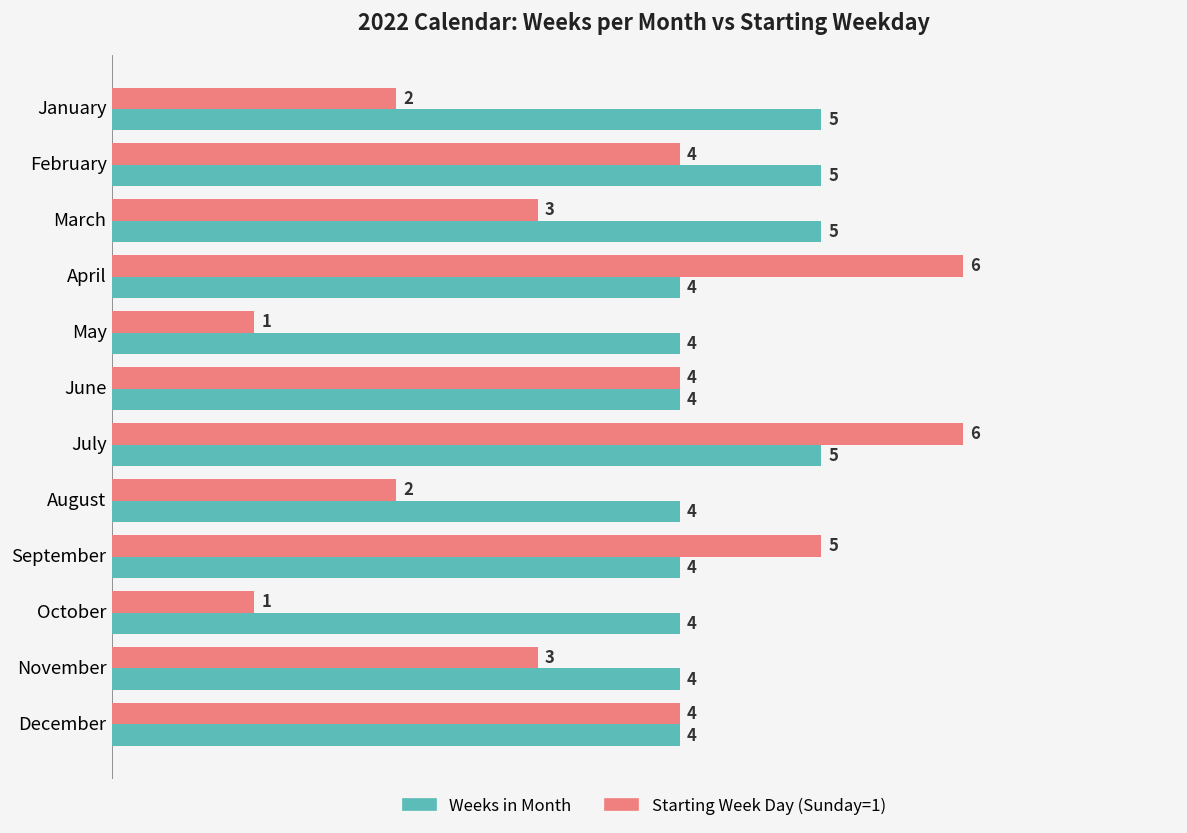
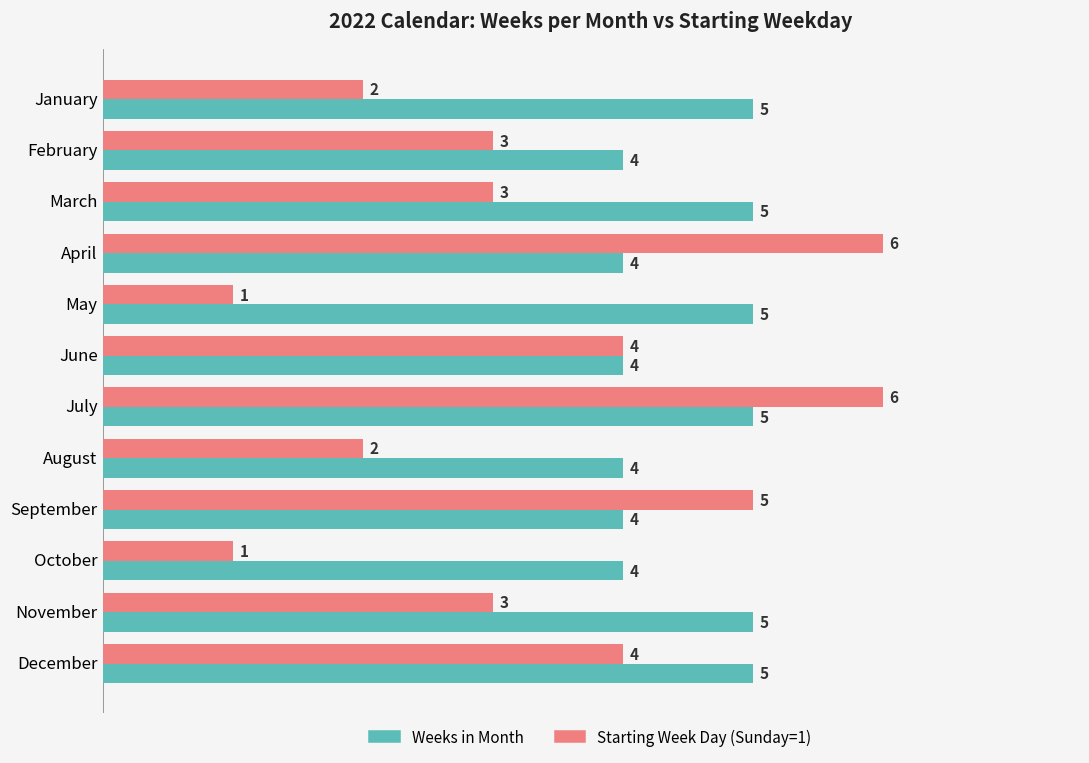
  {
    "Weeks in Month": {
      "January": 5,
-     "February": 5,
+     "February": 4,
      "March": 5,
      "April": 4,
-     "May": 4,
+     "May": 5,
      "June": 4,
      "July": 5,
      "August": 4,
      "September": 4,
      "October": 4,
-     "November": 4,
-     "December": 4
+     "November": 5,
+     "December": 5
    },
    "Starting Week Day (Sunday=1)": {
      "January": 2,
-     "February": 4,
+     "February": 3,
      "March": 3,
      "April": 6,
      "May": 1,
      "June": 4,
      "July": 6,
      "August": 2,
      "September": 5,
      "October": 1,
      "November": 3,
      "December": 4
    }
  }
